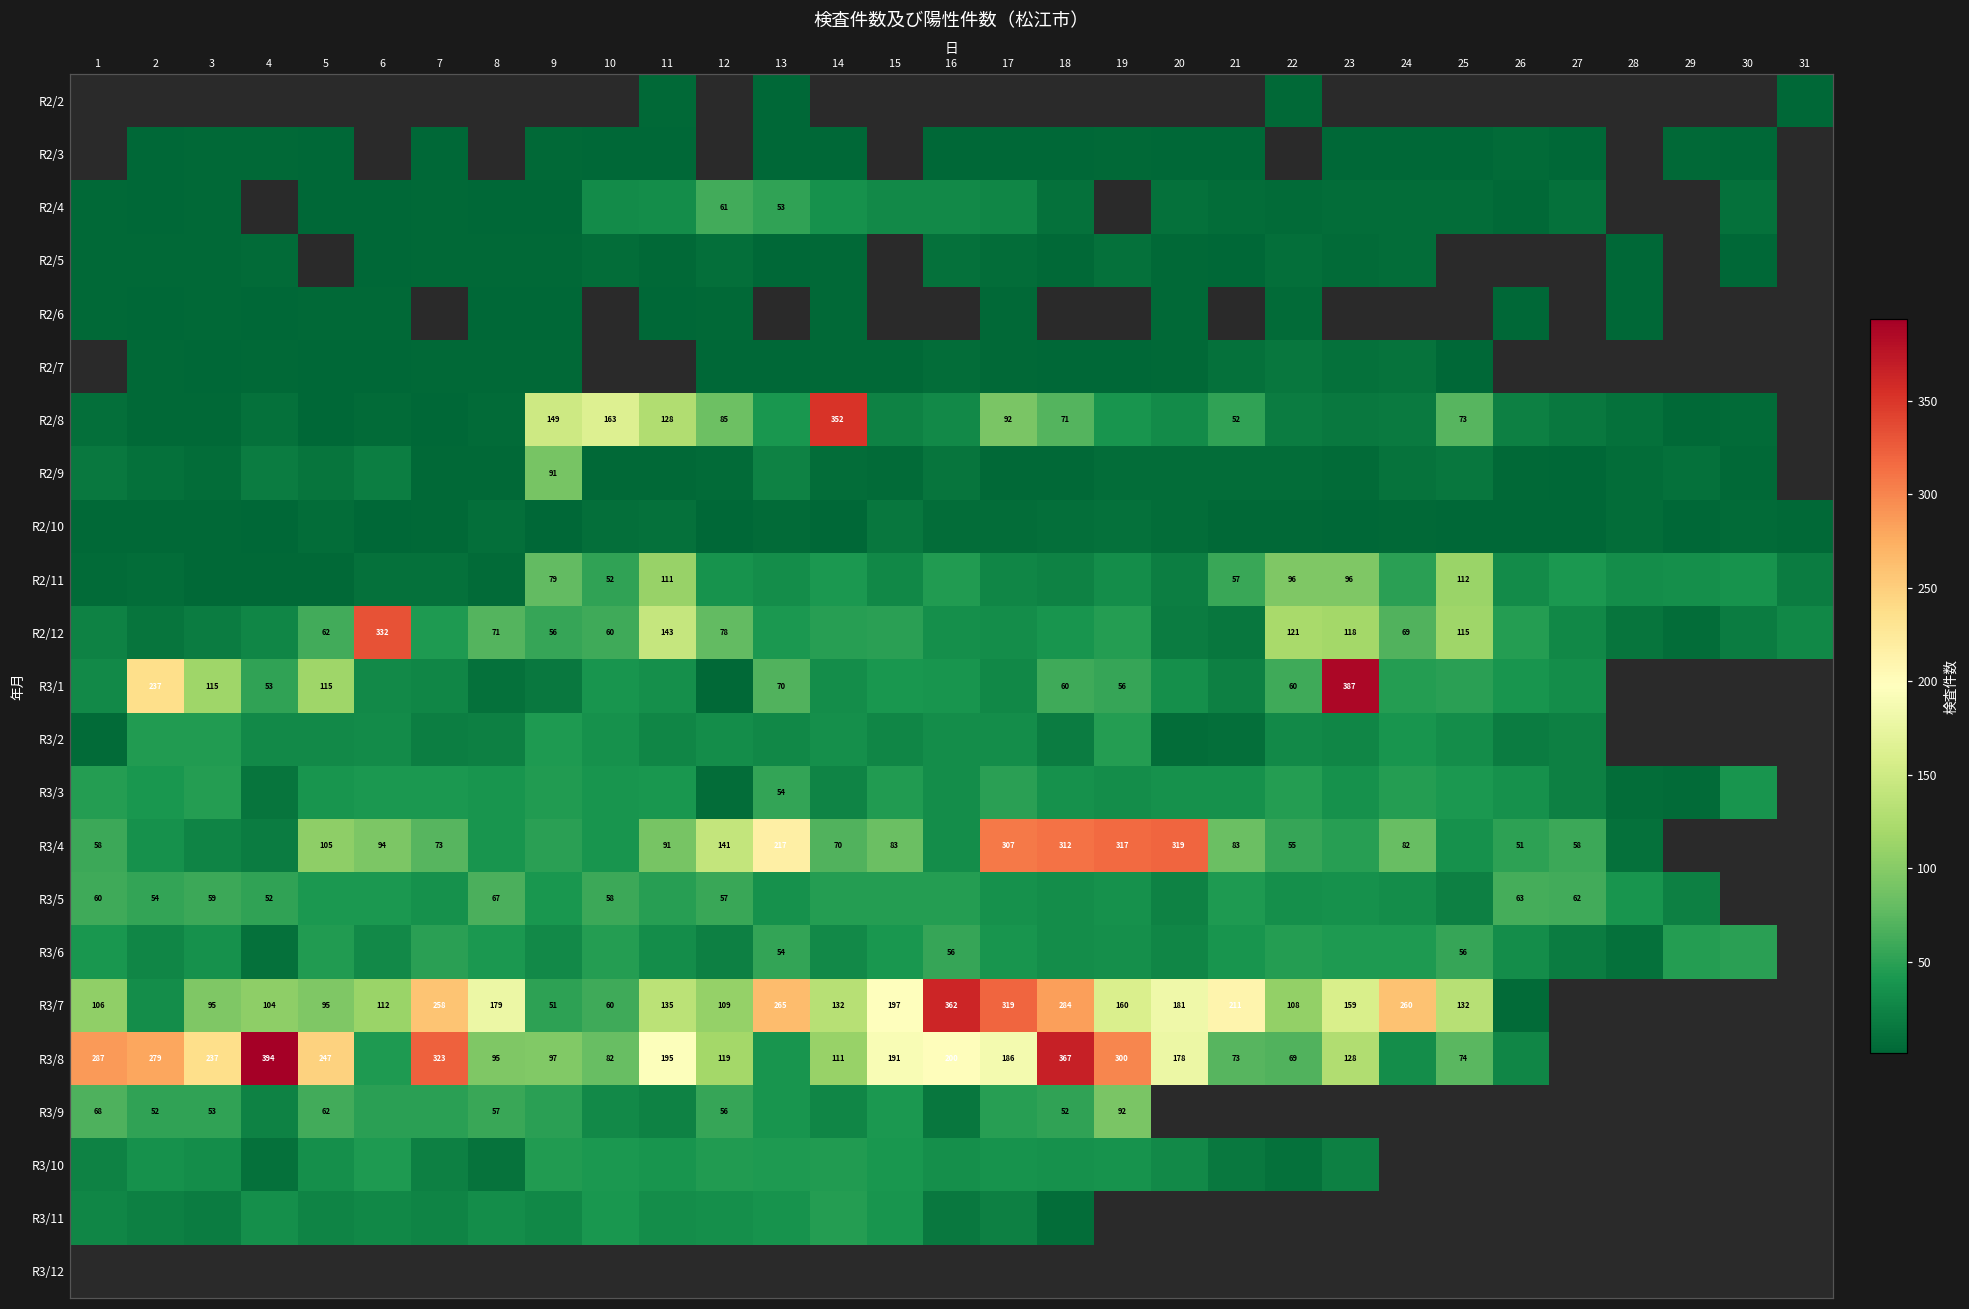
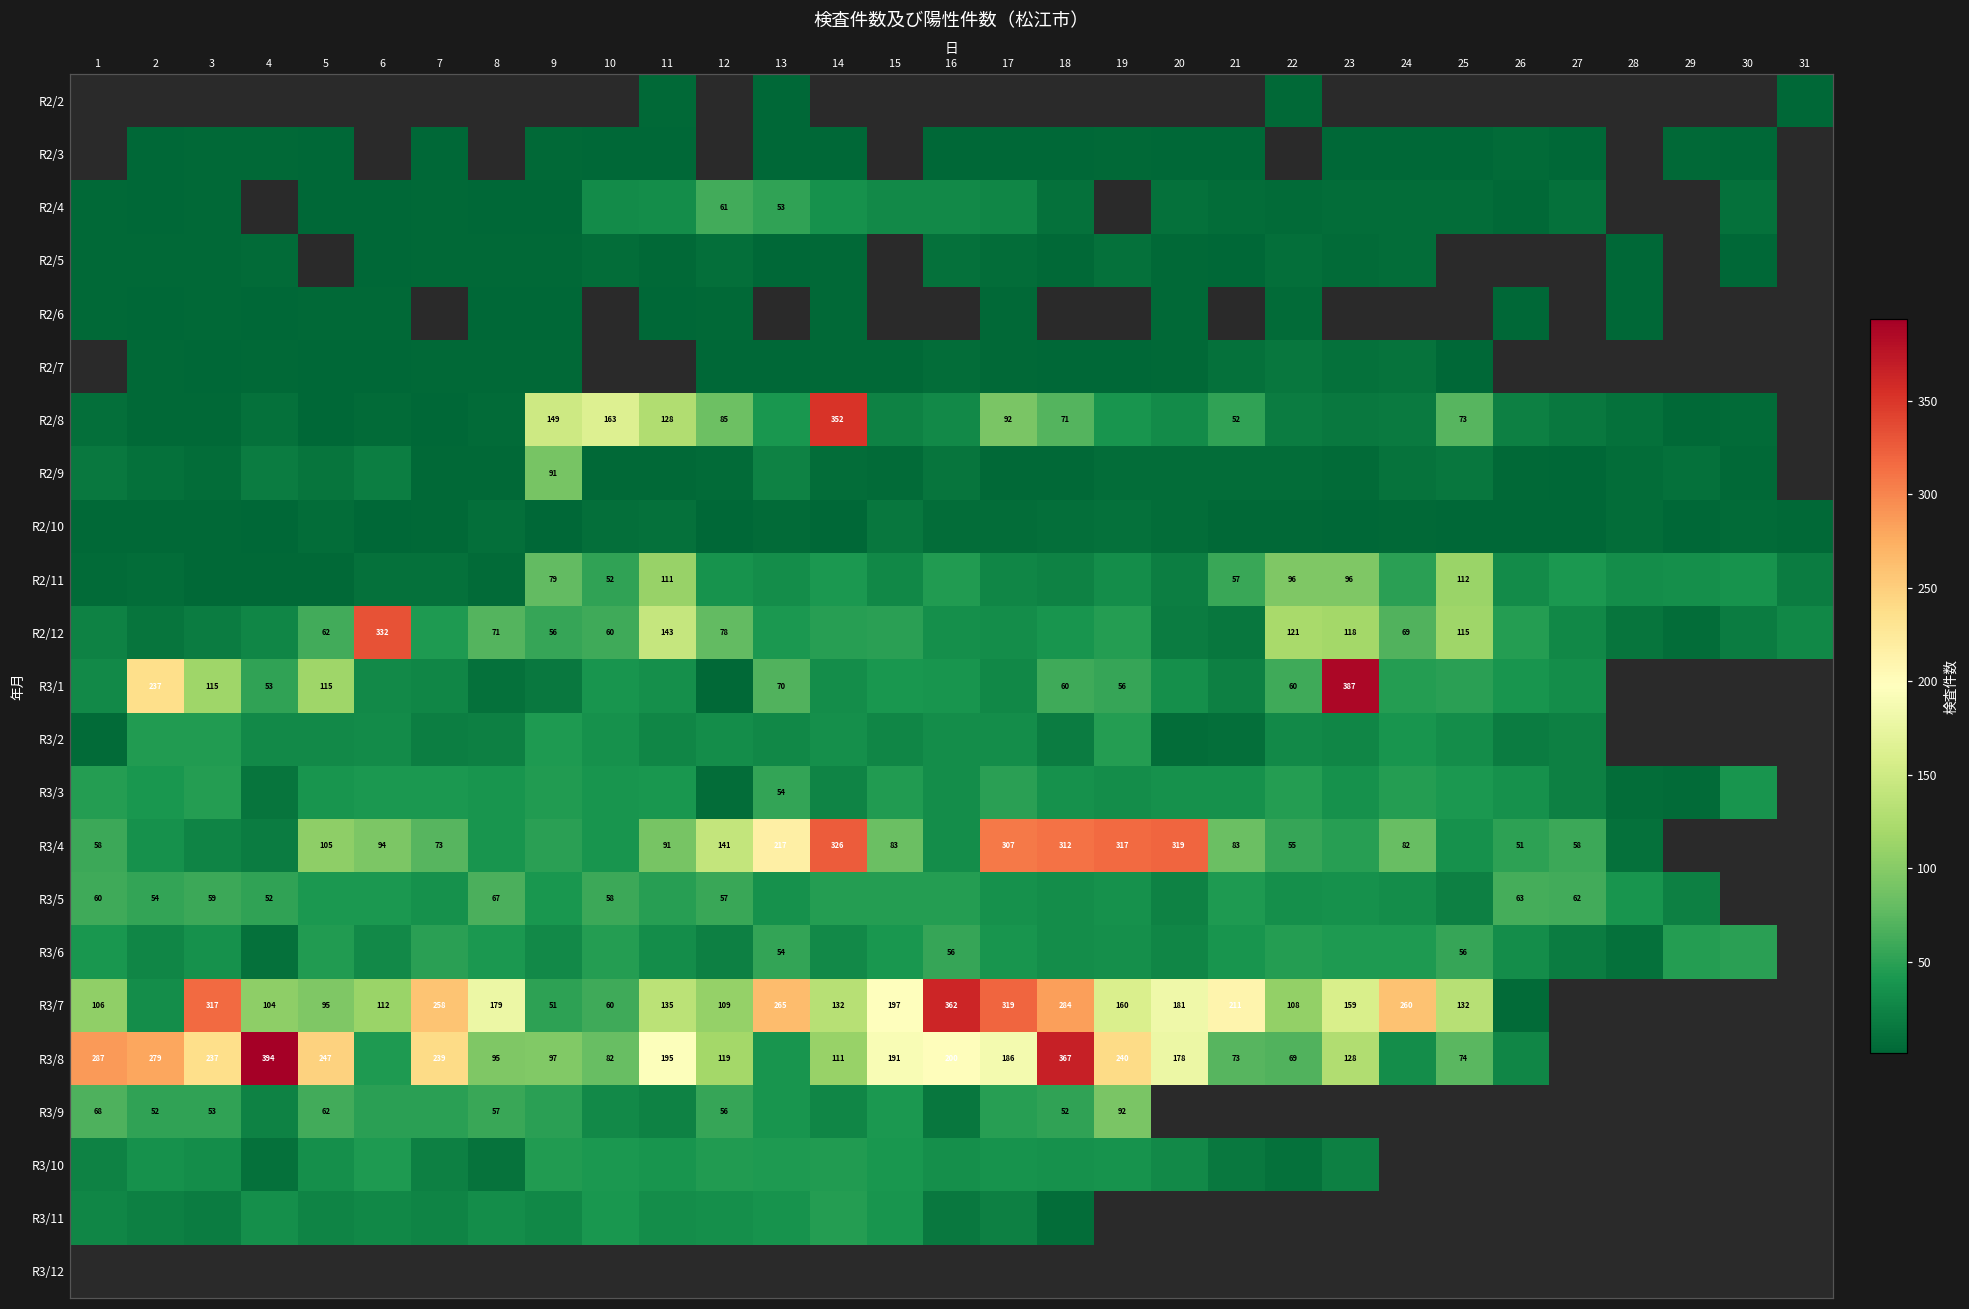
  {
    "R2/4": {
      "12": 61,
      "13": 53
    },
    "R2/8": {
      "9": 149,
      "10": 163,
      "11": 128,
      "12": 85,
      "14": 352,
      "17": 92,
      "18": 71,
      "21": 52,
      "25": 73
    },
    "R2/9": {
      "9": 91
    },
    "R2/11": {
      "9": 79,
      "10": 52,
      "11": 111,
      "21": 57,
      "22": 96,
      "23": 96,
      "25": 112
    },
    "R2/12": {
      "5": 62,
      "6": 332,
      "8": 71,
      "9": 56,
      "10": 60,
      "11": 143,
      "12": 78,
      "22": 121,
      "23": 118,
      "24": 69,
      "25": 115
    },
    "R3/1": {
      "2": 237,
      "3": 115,
      "4": 53,
      "5": 115,
      "13": 70,
      "18": 60,
      "19": 56,
      "22": 60,
      "23": 387
    },
    "R3/3": {
      "13": 54
    },
    "R3/4": {
      "1": 58,
      "5": 105,
      "6": 94,
      "7": 73,
      "11": 91,
      "12": 141,
      "13": 217,
-     "14": 70,
+     "14": 326,
      "15": 83,
      "17": 307,
      "18": 312,
      "19": 317,
      "20": 319,
      "21": 83,
      "22": 55,
      "24": 82,
      "26": 51,
      "27": 58
    },
    "R3/5": {
      "1": 60,
      "2": 54,
      "3": 59,
      "4": 52,
      "8": 67,
      "10": 58,
      "12": 57,
      "26": 63,
      "27": 62
    },
    "R3/6": {
      "13": 54,
      "16": 56,
      "25": 56
    },
    "R3/7": {
      "1": 106,
-     "3": 95,
+     "3": 317,
      "4": 104,
      "5": 95,
      "6": 112,
      "7": 258,
      "8": 179,
      "9": 51,
      "10": 60,
      "11": 135,
      "12": 109,
      "13": 265,
      "14": 132,
      "15": 197,
      "16": 362,
      "17": 319,
      "18": 284,
      "19": 160,
      "20": 181,
      "21": 211,
      "22": 108,
      "23": 159,
      "24": 260,
      "25": 132
    },
    "R3/8": {
      "1": 287,
      "2": 279,
      "3": 237,
      "4": 394,
      "5": 247,
-     "7": 323,
+     "7": 239,
      "8": 95,
      "9": 97,
      "10": 82,
      "11": 195,
      "12": 119,
      "14": 111,
      "15": 191,
      "16": 200,
      "17": 186,
      "18": 367,
-     "19": 300,
+     "19": 240,
      "20": 178,
      "21": 73,
      "22": 69,
      "23": 128,
      "25": 74
    },
    "R3/9": {
      "1": 68,
      "2": 52,
      "3": 53,
      "5": 62,
      "8": 57,
      "12": 56,
      "18": 52,
      "19": 92
    }
  }
